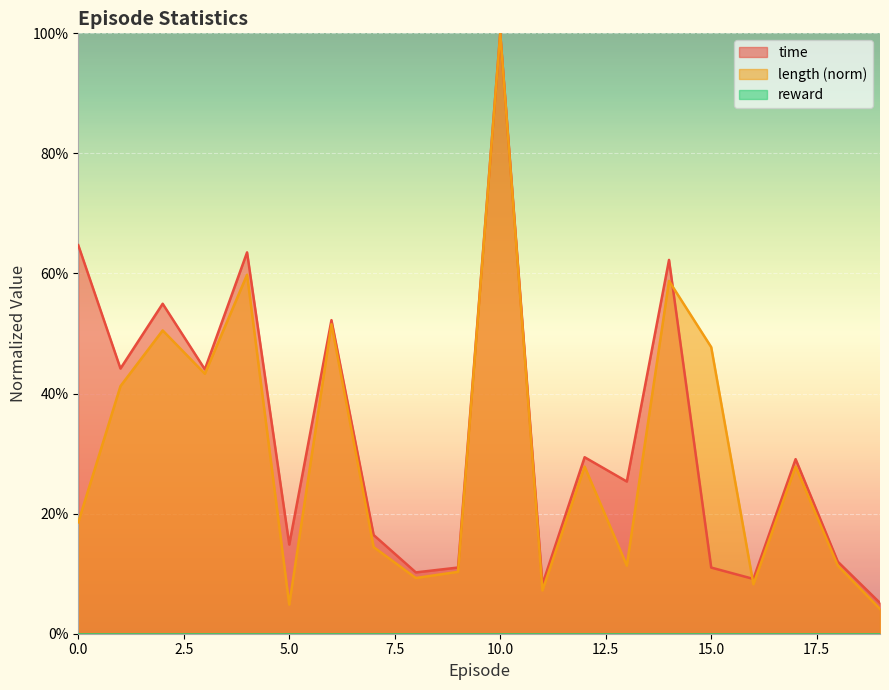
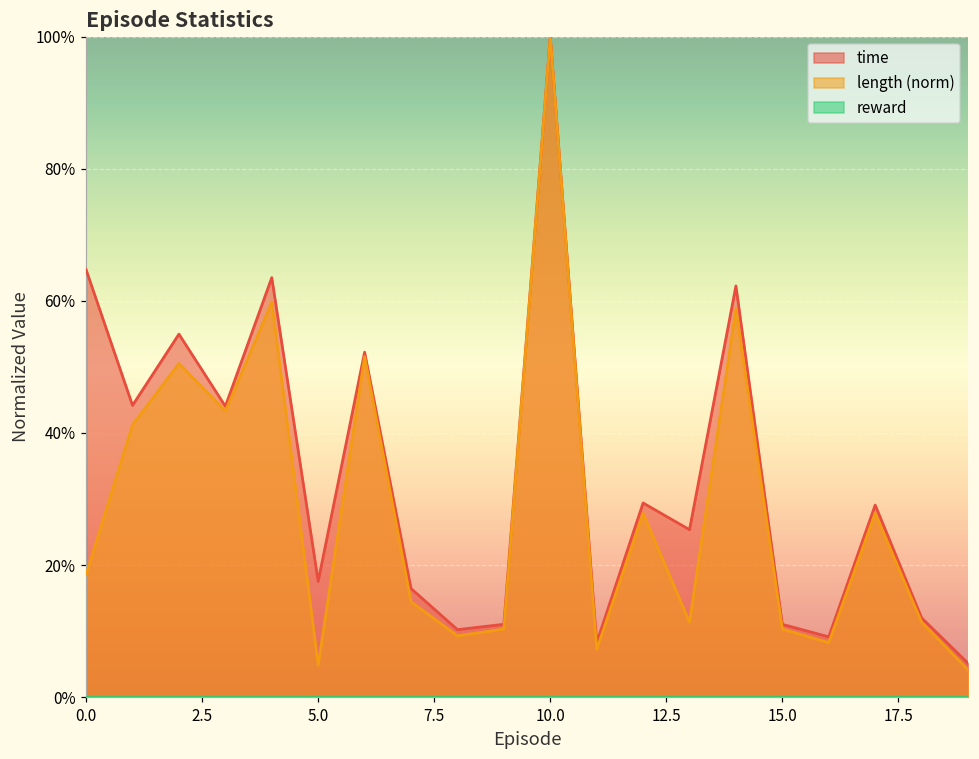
  {
    "time": {
      "0.0": "65%",
-     "5.0": "15%",
+     "5.0": "18%",
      "15.0": "11%"
    },
    "length (norm)": {
      "0.0": "19%",
      "5.0": "5%",
-     "15.0": "48%"
+     "15.0": "10%"
    },
    "reward": {
      "0.0": "0%",
      "5.0": "0%",
      "10.0": "0%",
      "15.0": "0%"
    }
  }
